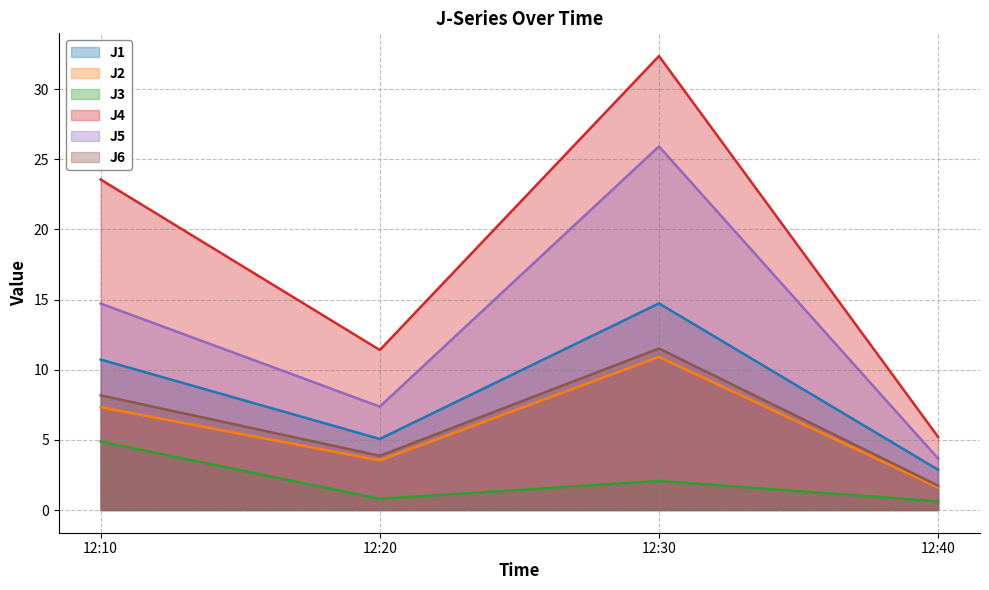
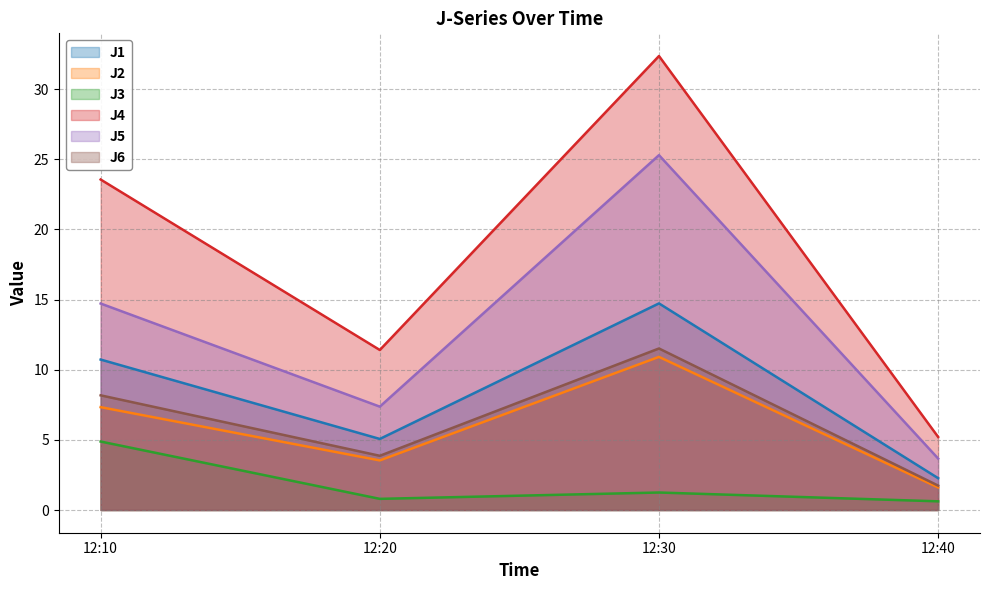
  {
    "J1": {
      "12:10": 10.7,
      "12:20": 5.1,
      "12:30": 14.7,
-     "12:40": 2.9
+     "12:40": 2.3
    },
    "J3": {
      "12:10": 4.9,
      "12:20": 0.8,
-     "12:30": 2.1,
+     "12:30": 1.2,
      "12:40": 0.6
    },
    "J5": {
      "12:10": 14.7,
      "12:20": 7.4,
-     "12:30": 25.9,
+     "12:30": 25.3,
      "12:40": 3.7
    }
  }
